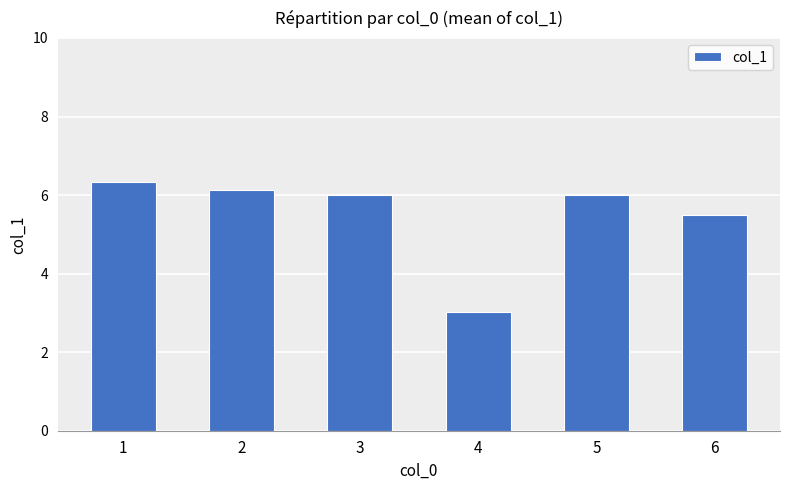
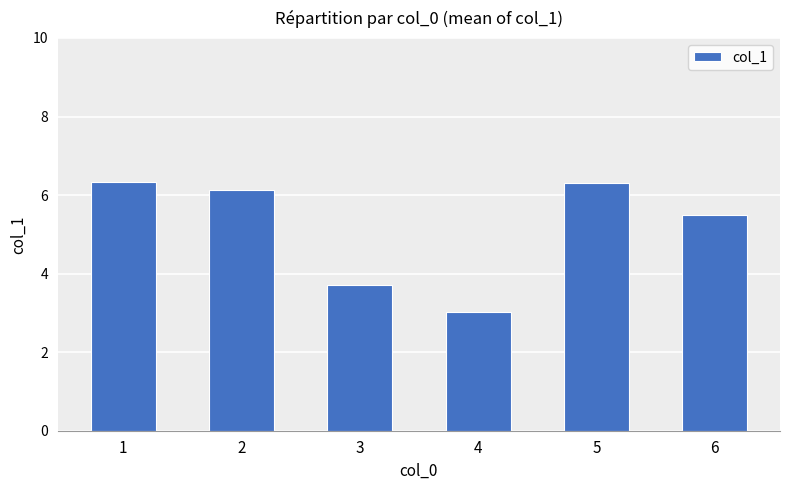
  {
    "1": 6.3,
    "2": 6.1,
-   "3": 6.0,
+   "3": 3.7,
    "4": 3.0,
-   "5": 6.0,
+   "5": 6.3,
    "6": 5.5
  }
